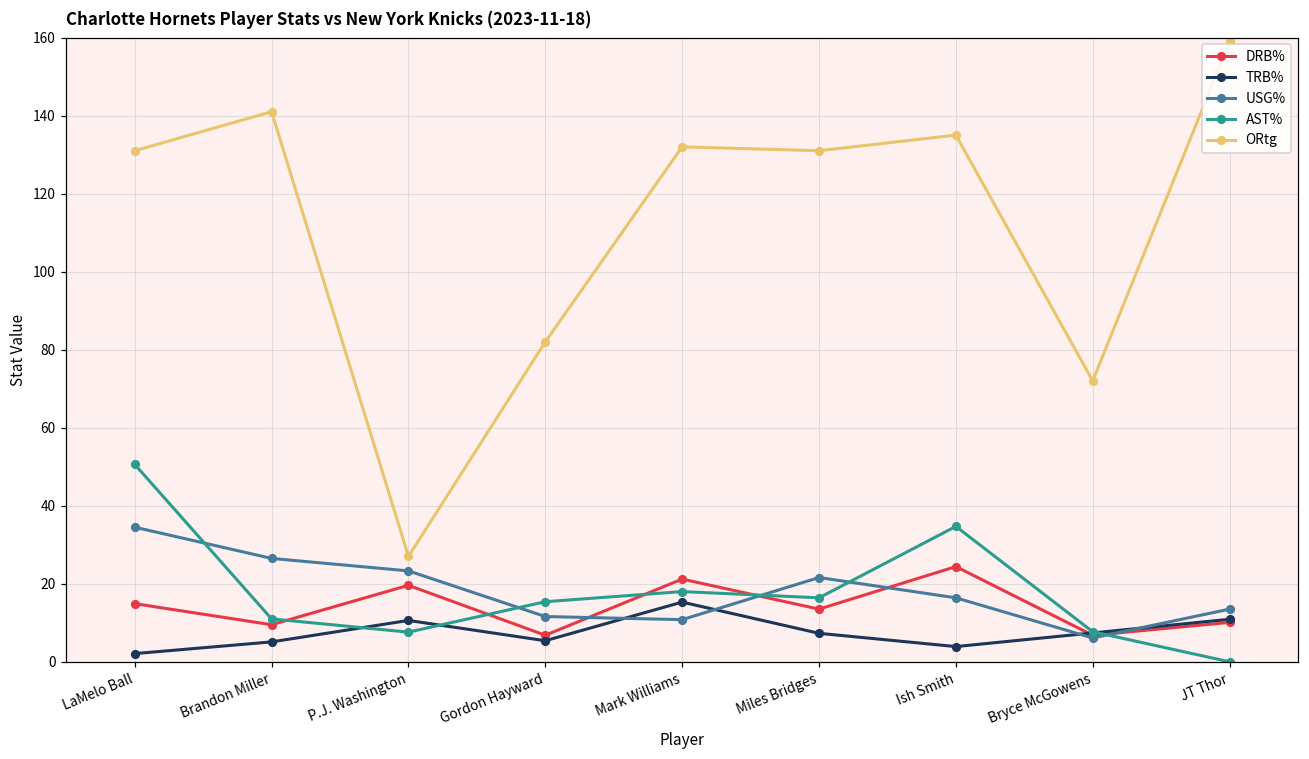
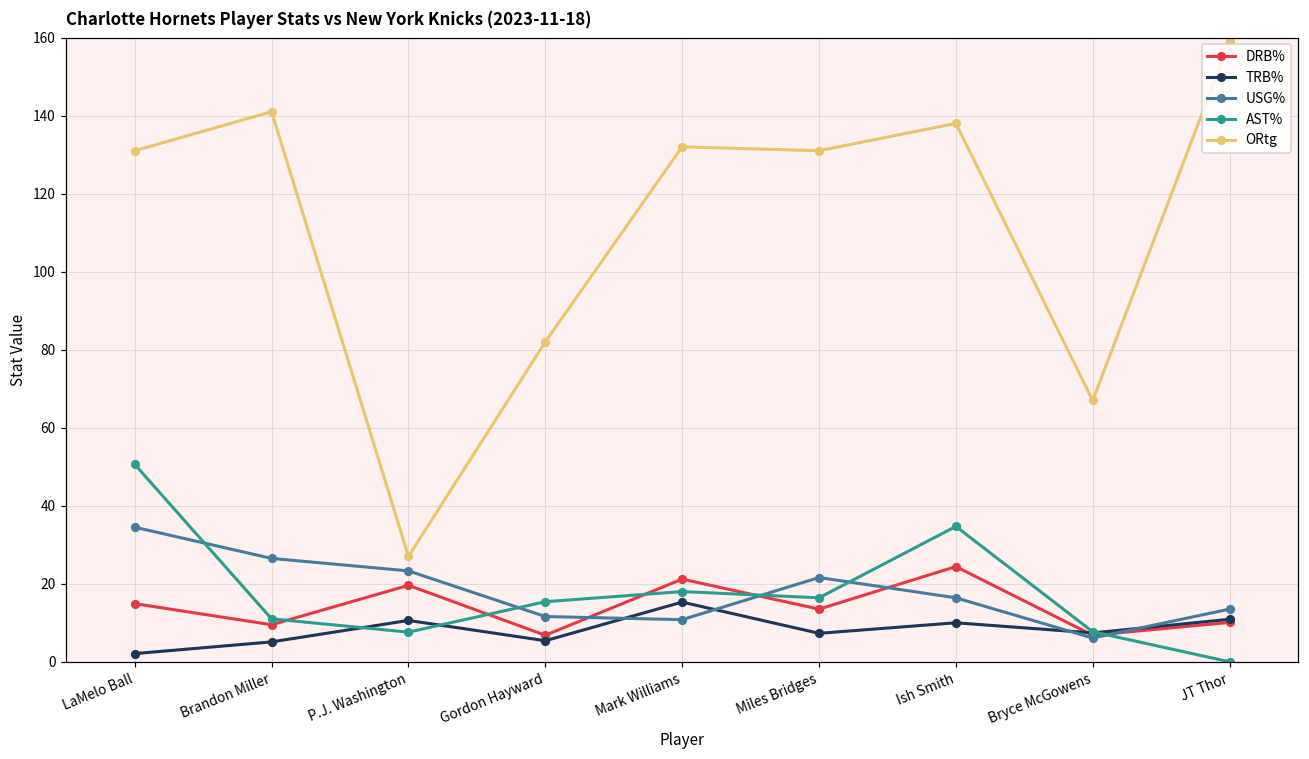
  {
    "DRB%": {
      "LaMelo Ball": 15,
      "Brandon Miller": 10,
      "P.J. Washington": 20,
      "Gordon Hayward": 7,
      "Mark Williams": 21,
      "Miles Bridges": 14,
      "Ish Smith": 24,
      "JT Thor": 10
    },
    "TRB%": {
      "LaMelo Ball": 2,
      "Brandon Miller": 5,
      "P.J. Washington": 11,
      "Gordon Hayward": 5,
      "Mark Williams": 15,
      "Miles Bridges": 7,
-     "Ish Smith": 4,
+     "Ish Smith": 10,
      "JT Thor": 11
    },
    "ORtg": {
      "LaMelo Ball": 131,
      "Brandon Miller": 141,
      "P.J. Washington": 27,
      "Gordon Hayward": 82,
      "Mark Williams": 132,
      "Miles Bridges": 131,
-     "Ish Smith": 135,
-     "Bryce McGowens": 72,
+     "Ish Smith": 138,
+     "Bryce McGowens": 67,
      "JT Thor": 159
    }
  }
